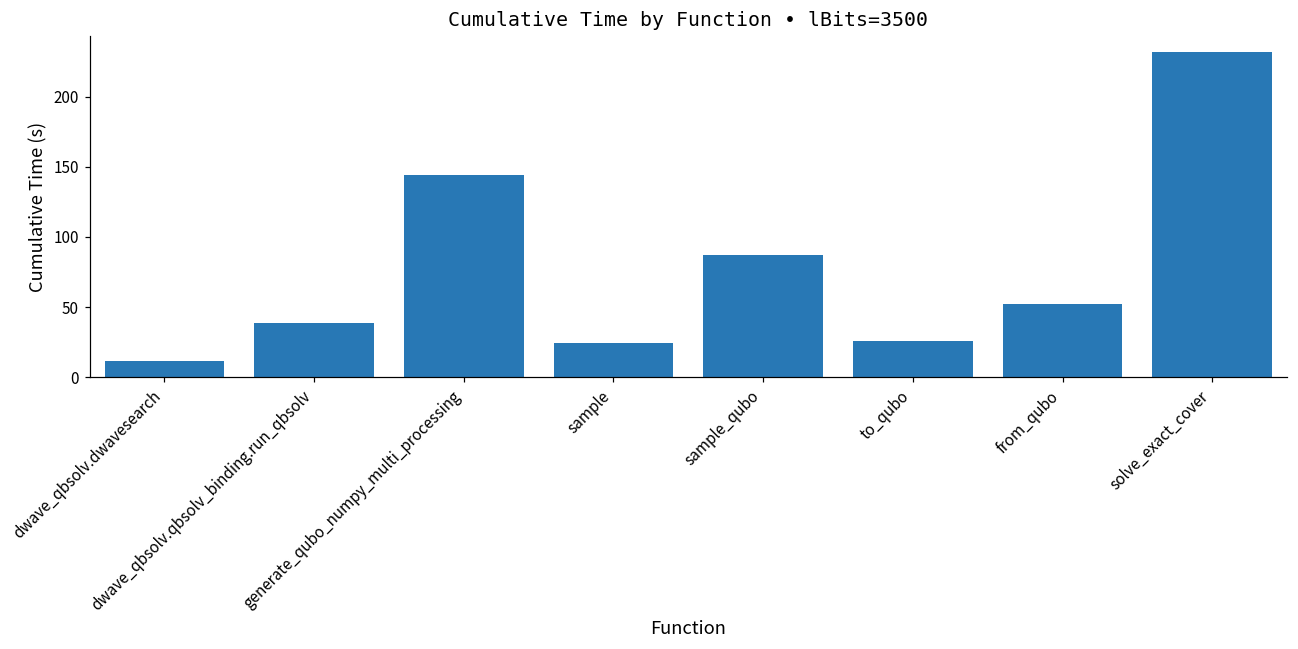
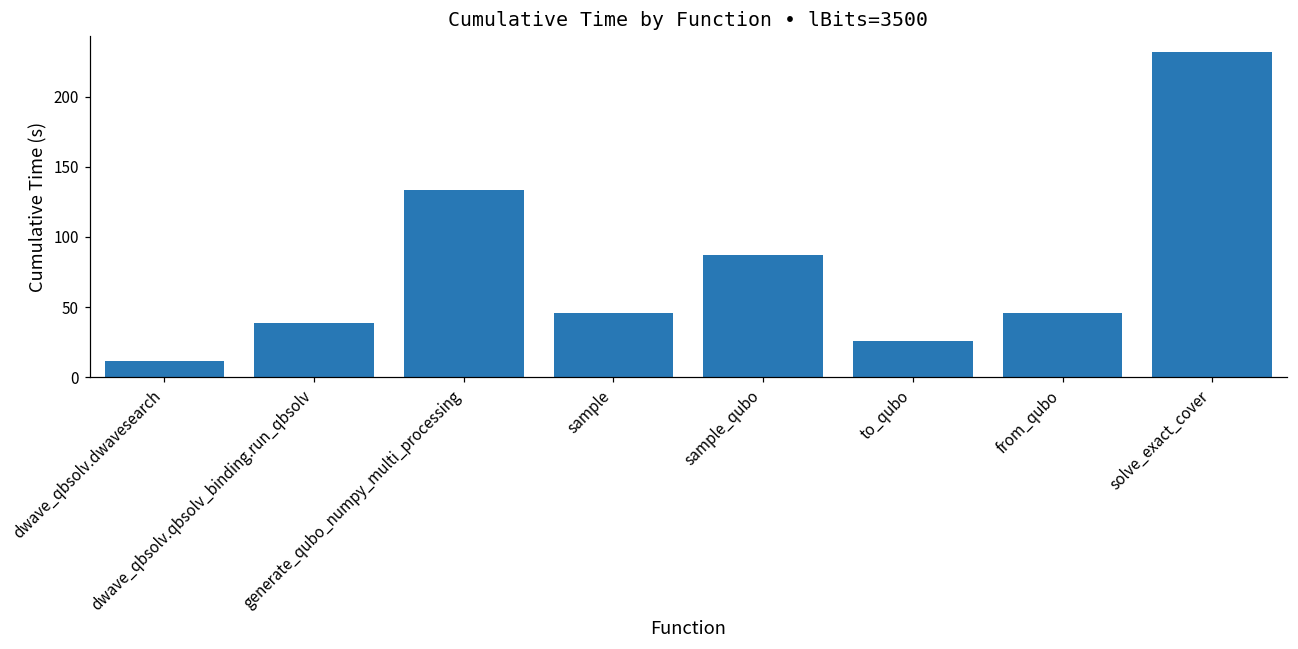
  {
    "dwave_qbsolv.dwavesearch": 12,
    "dwave_qbsolv.qbsolv_binding.run_qbsolv": 39,
-   "generate_qubo_numpy_multi_processing": 144,
-   "sample": 24,
+   "generate_qubo_numpy_multi_processing": 134,
+   "sample": 46,
    "sample_qubo": 87,
    "to_qubo": 26,
-   "from_qubo": 52,
+   "from_qubo": 45,
    "solve_exact_cover": 232
  }
